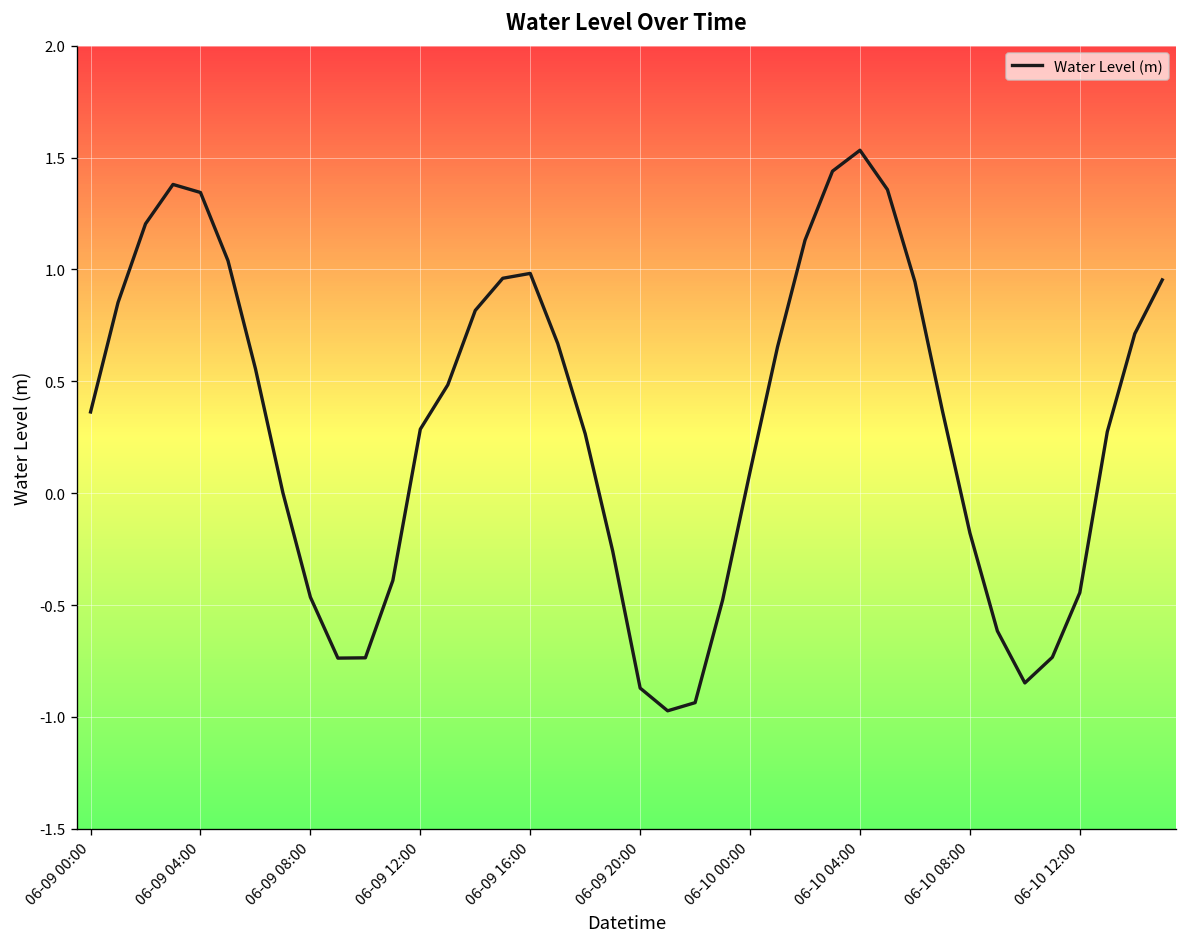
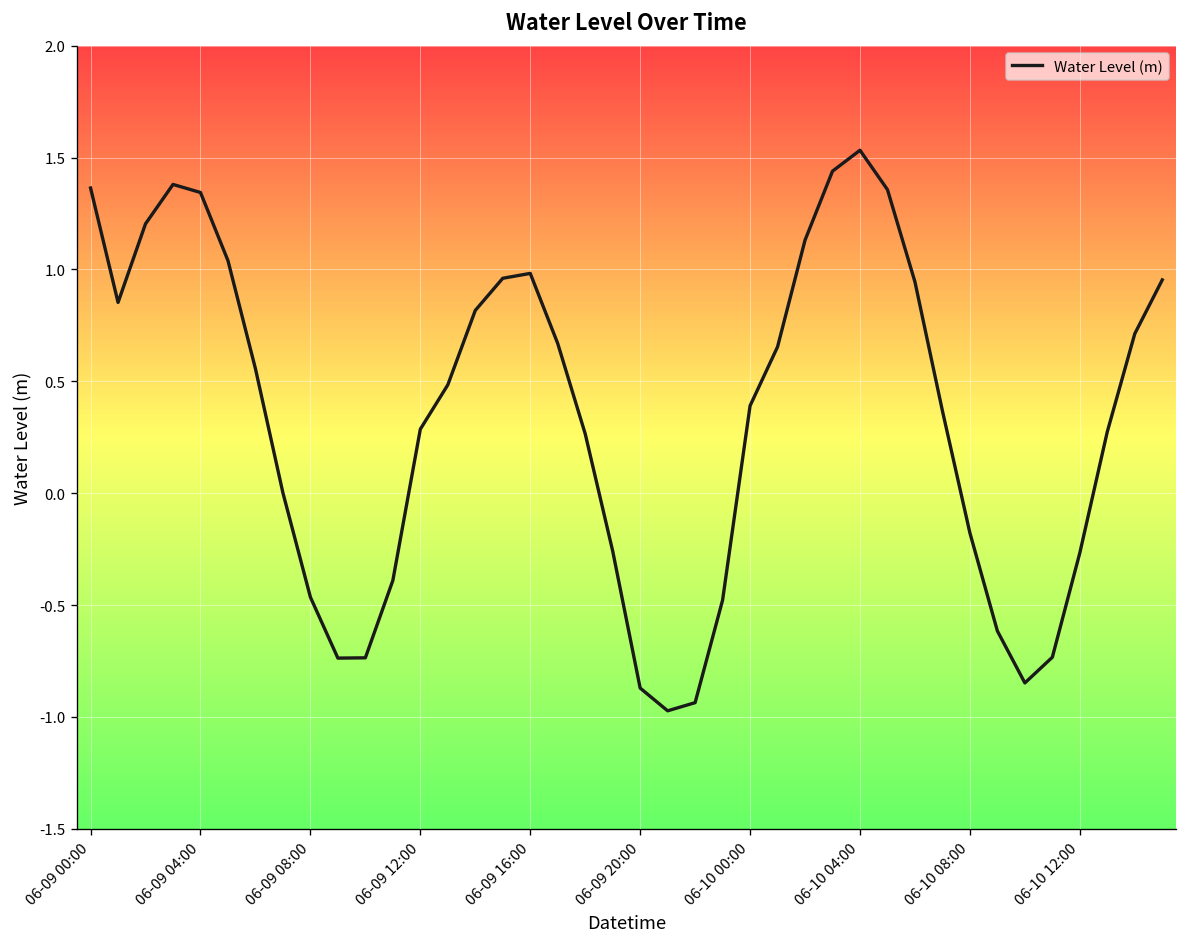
  {
-   "06-09 00:00": 0.36,
+   "06-09 00:00": 1.36,
    "06-09 04:00": 1.34,
    "06-09 08:00": -0.46,
    "06-09 12:00": 0.29,
    "06-09 16:00": 0.98,
    "06-09 20:00": -0.87,
-   "06-10 00:00": 0.10,
+   "06-10 00:00": 0.39,
    "06-10 04:00": 1.53,
    "06-10 08:00": -0.18,
-   "06-10 12:00": -0.44
+   "06-10 12:00": -0.27
  }
